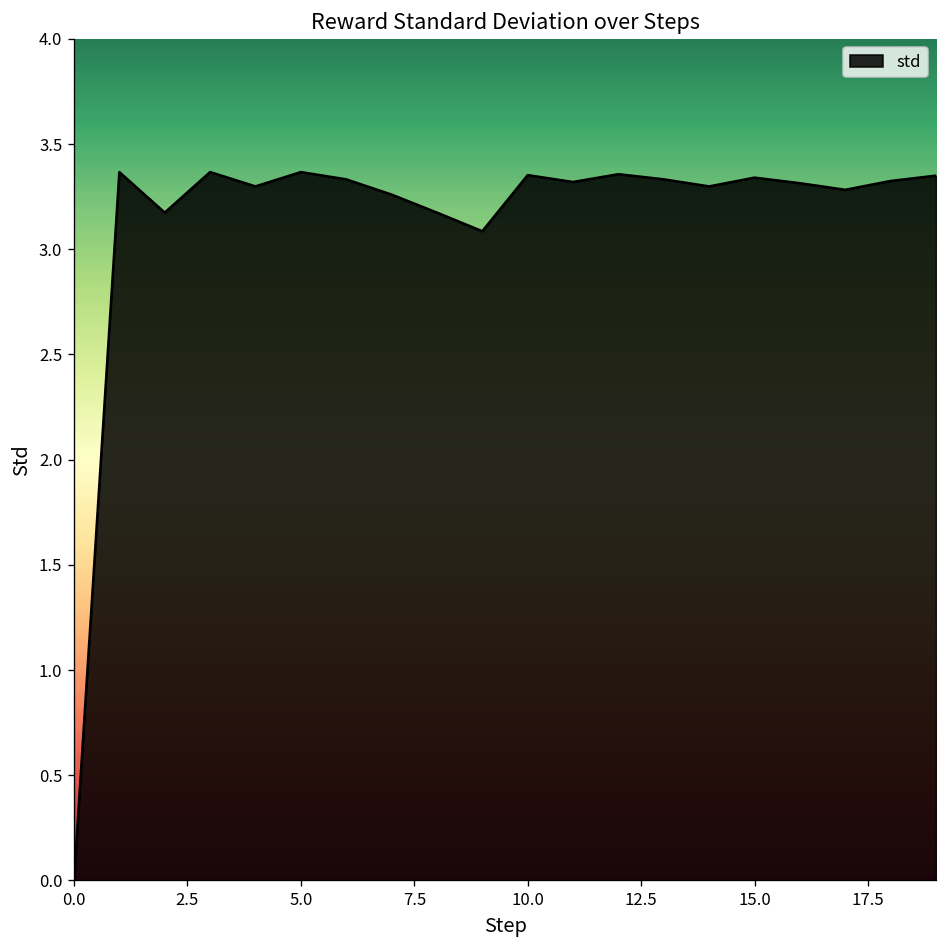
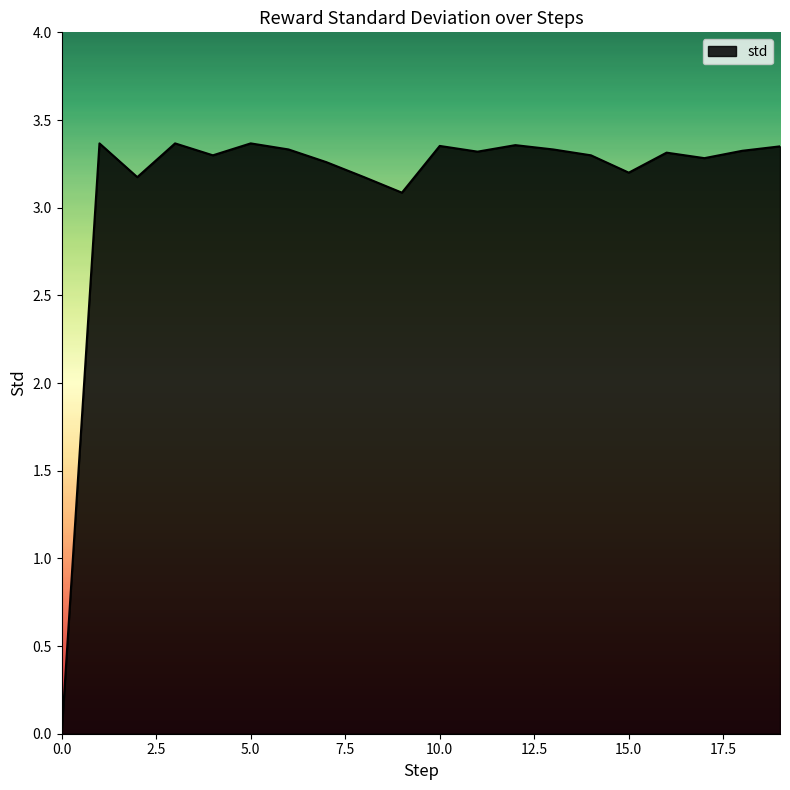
  {
    "0.0": 0.00,
    "5.0": 3.37,
    "10.0": 3.35,
-   "15.0": 3.34
+   "15.0": 3.20
  }
